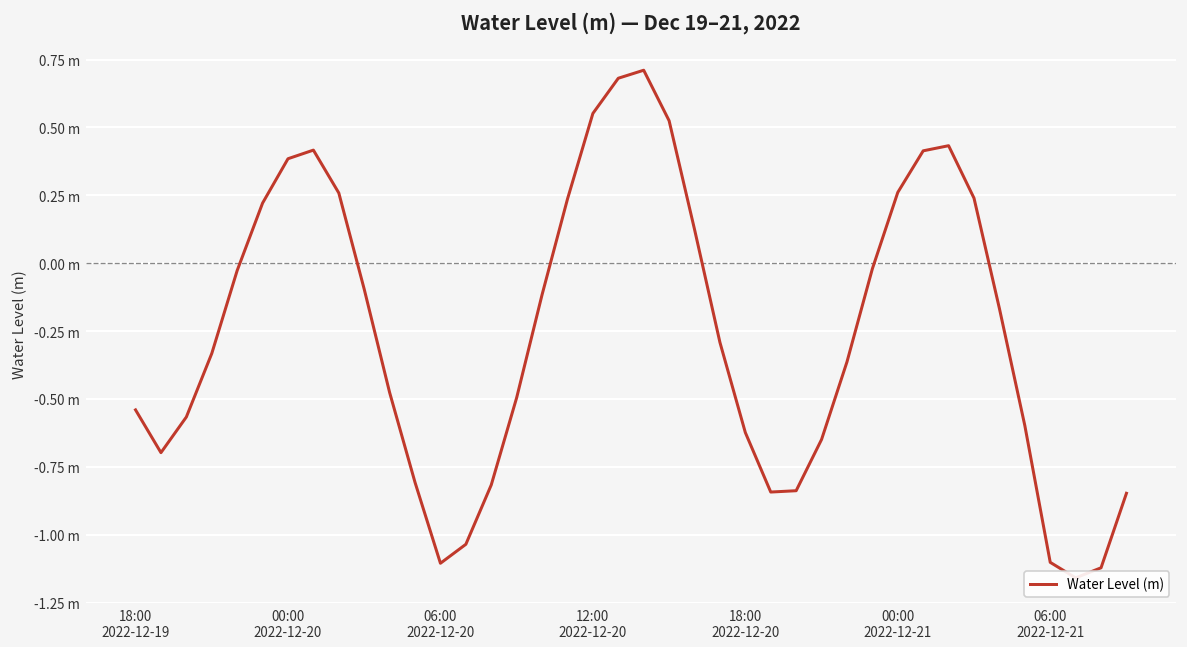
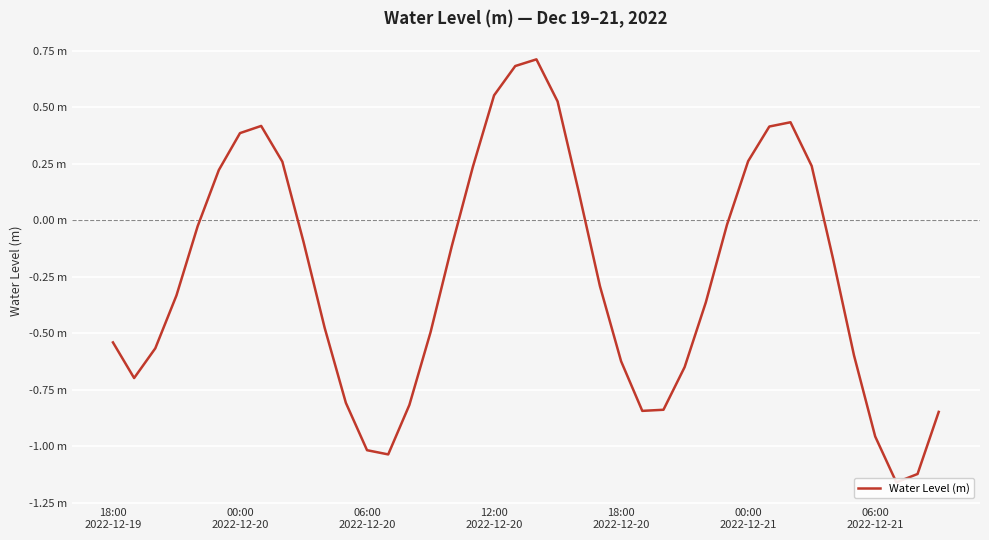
  {
    "18:00 2022-12-19": "-0.54 m",
    "00:00 2022-12-20": "0.38 m",
-   "06:00 2022-12-20": "-1.11 m",
+   "06:00 2022-12-20": "-1.02 m",
    "12:00 2022-12-20": "0.55 m",
    "18:00 2022-12-20": "-0.62 m",
    "00:00 2022-12-21": "0.26 m",
-   "06:00 2022-12-21": "-1.10 m"
+   "06:00 2022-12-21": "-0.96 m"
  }
